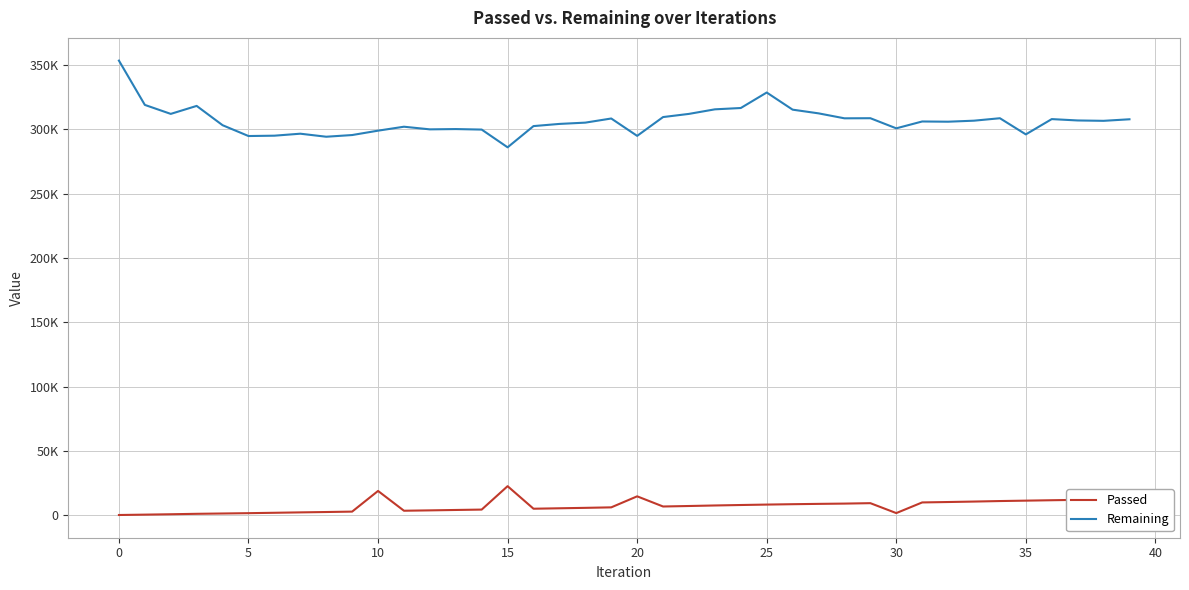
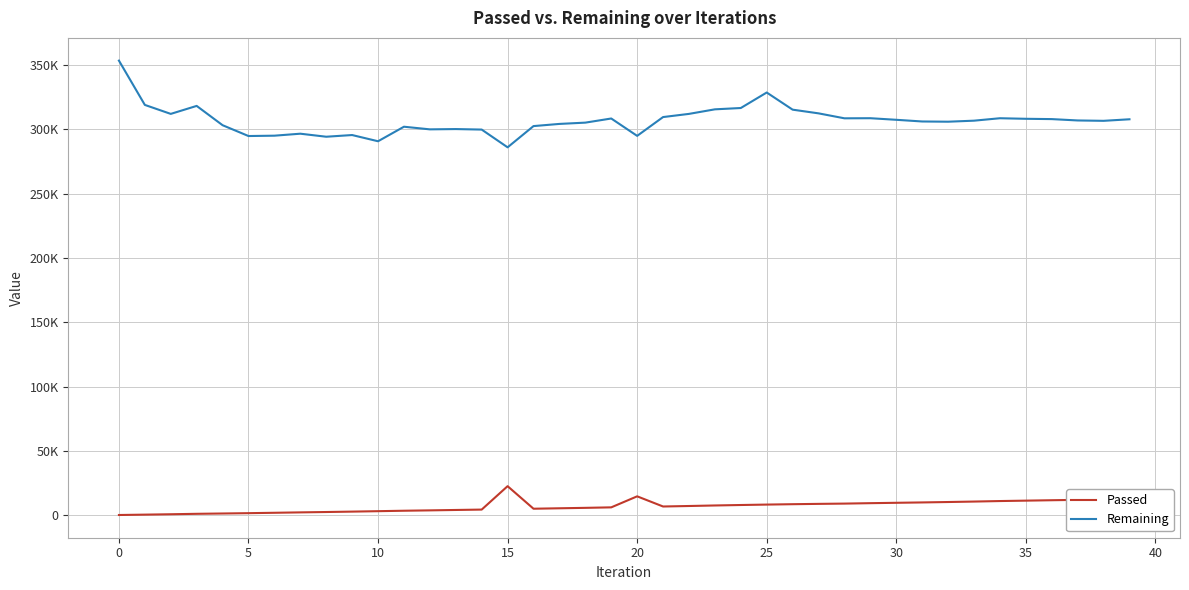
  {
    "Passed": {
      "0": 0,
      "5": 2000,
-     "10": 19000,
+     "10": 3000,
      "15": 23000,
      "20": 15000,
      "25": 8000,
-     "30": 2000,
+     "30": 10000,
      "35": 12000
    },
    "Remaining": {
      "0": 353000,
      "5": 295000,
-     "10": 299000,
+     "10": 291000,
      "15": 286000,
      "20": 295000,
      "25": 329000,
-     "30": 301000,
-     "35": 296000
+     "30": 307000,
+     "35": 308000
    }
  }
